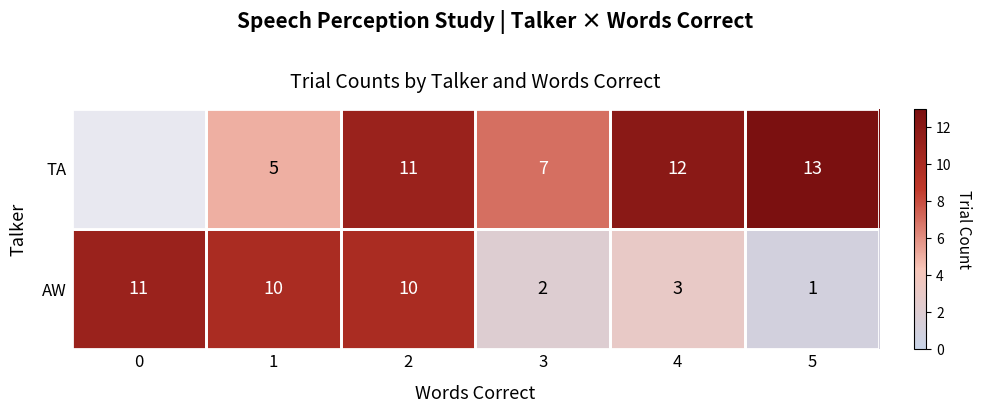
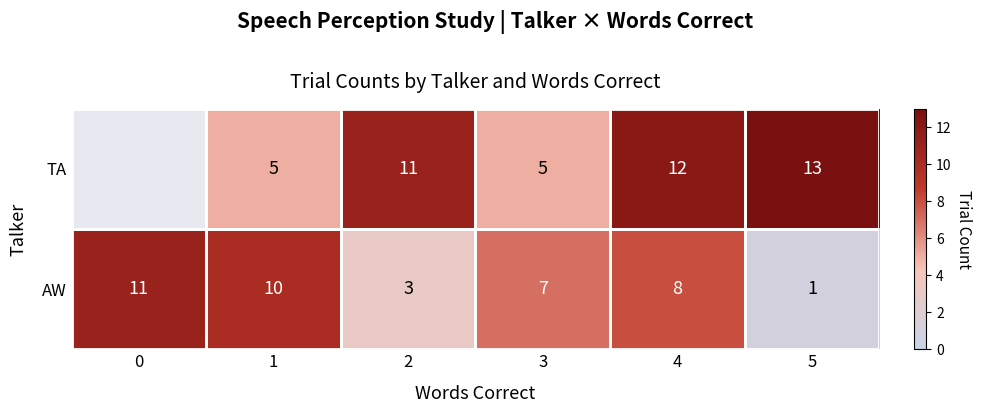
  {
    "TA": {
      "1": 5,
      "2": 11,
-     "3": 7,
+     "3": 5,
      "4": 12,
      "5": 13
    },
    "AW": {
      "0": 11,
      "1": 10,
-     "2": 10,
-     "3": 2,
-     "4": 3,
+     "2": 3,
+     "3": 7,
+     "4": 8,
      "5": 1
    }
  }
